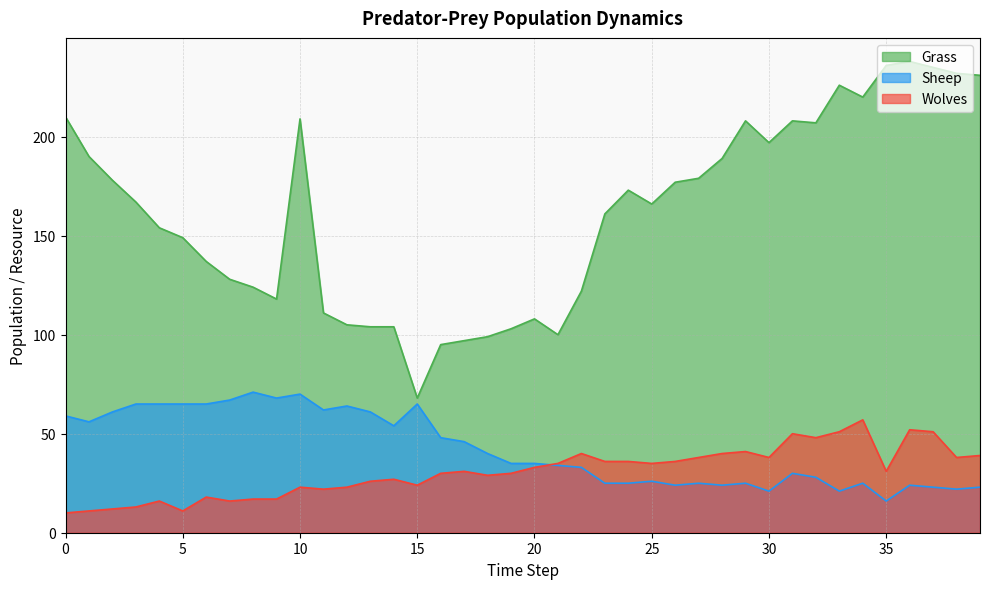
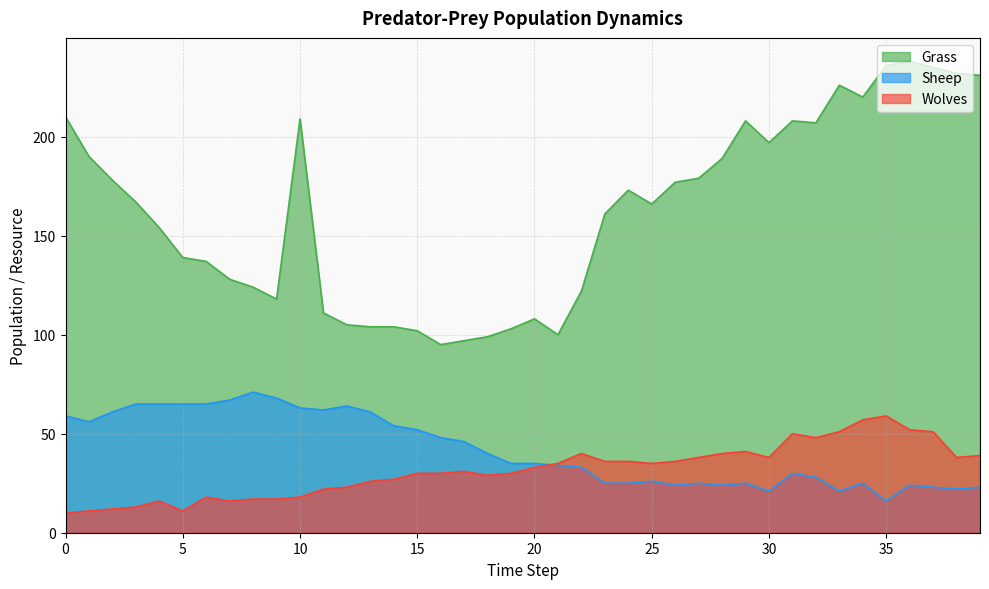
  {
    "Grass": {
      "0": 210,
-     "5": 149,
+     "5": 139,
      "10": 209,
-     "15": 68,
+     "15": 102,
      "20": 108,
      "25": 166,
      "30": 197
    },
    "Sheep": {
      "0": 59,
      "5": 65,
-     "10": 70,
-     "15": 65,
+     "10": 63,
+     "15": 52,
      "20": 35,
      "25": 26,
      "30": 21,
      "35": 16
    },
    "Wolves": {
      "0": 10,
      "5": 11,
-     "10": 23,
-     "15": 24,
+     "10": 18,
+     "15": 30,
      "20": 33,
      "25": 35,
      "30": 38,
-     "35": 31
+     "35": 59
    }
  }
